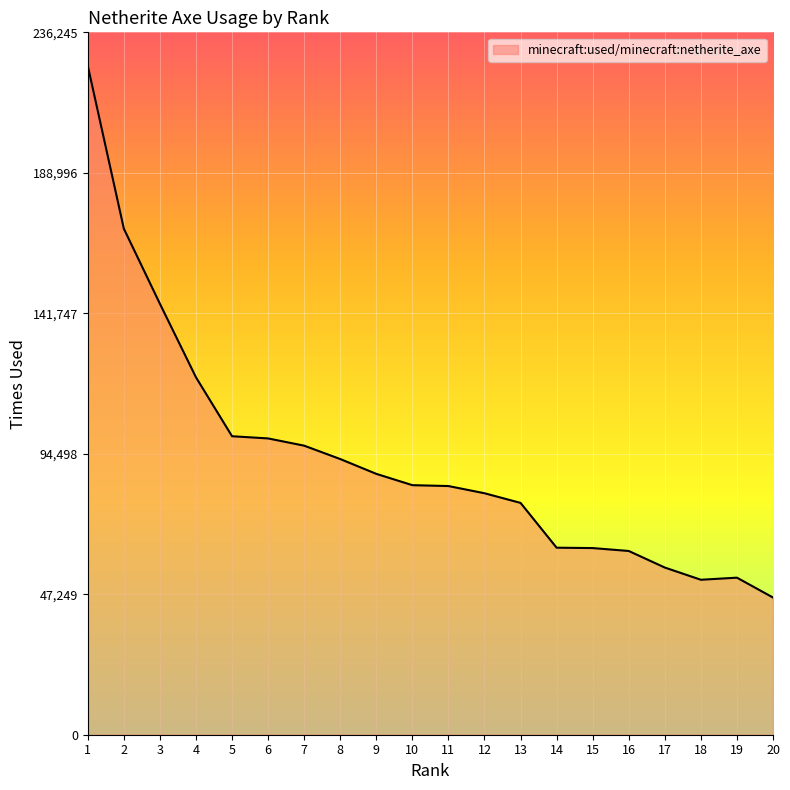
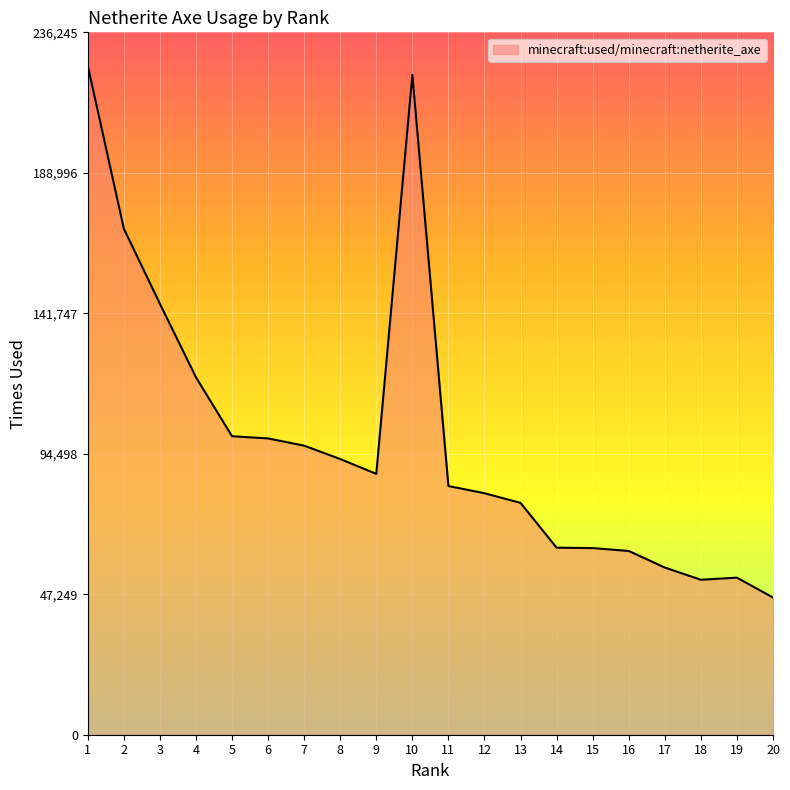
  {
    "1": "225,000",
    "2": "170,000",
    "3": "145,000",
    "4": "120,000",
    "5": "100,000",
    "6": "100,000",
    "7": "97,000",
    "8": "93,000",
    "9": "88,000",
-   "10": "84,000",
+   "10": "222,000",
    "11": "84,000",
    "12": "81,000",
    "13": "78,000",
    "14": "63,000",
    "15": "63,000",
    "16": "62,000",
    "17": "56,000",
    "18": "52,000",
    "19": "53,000",
    "20": "46,000"
  }
